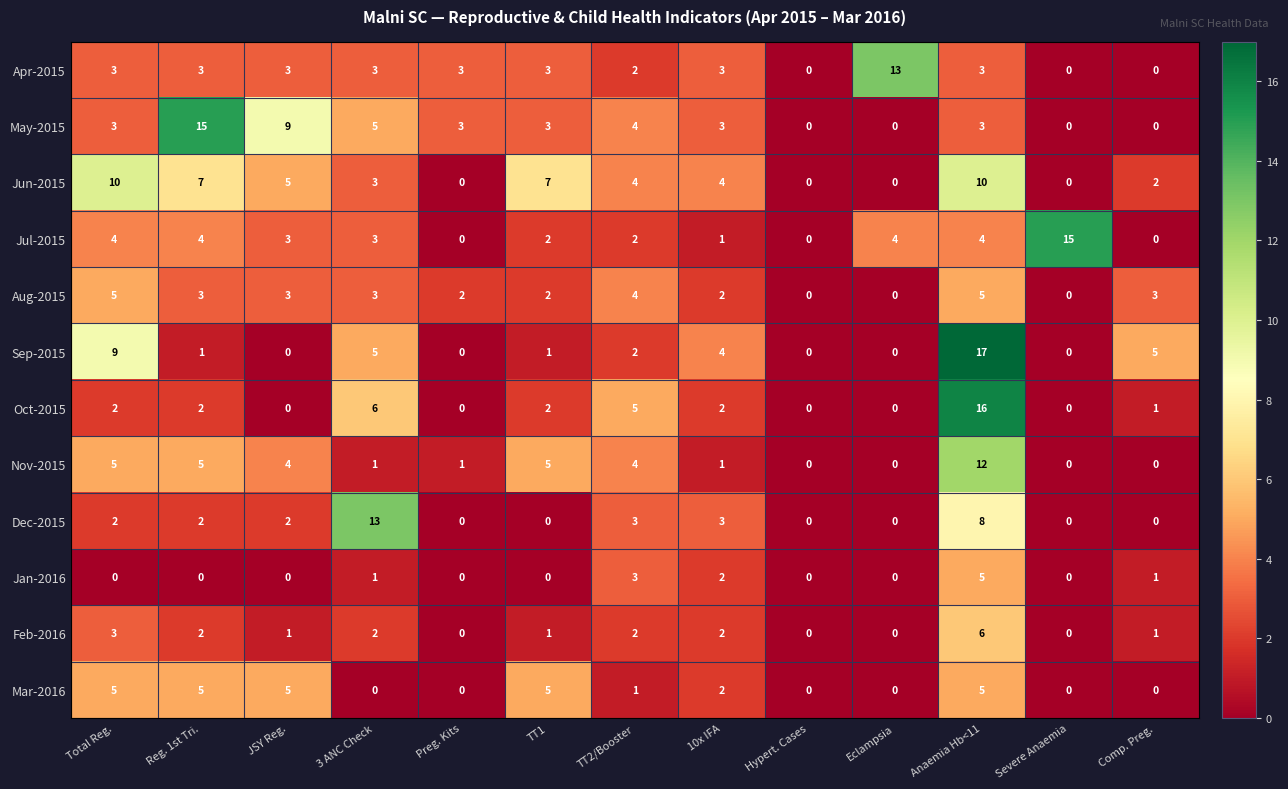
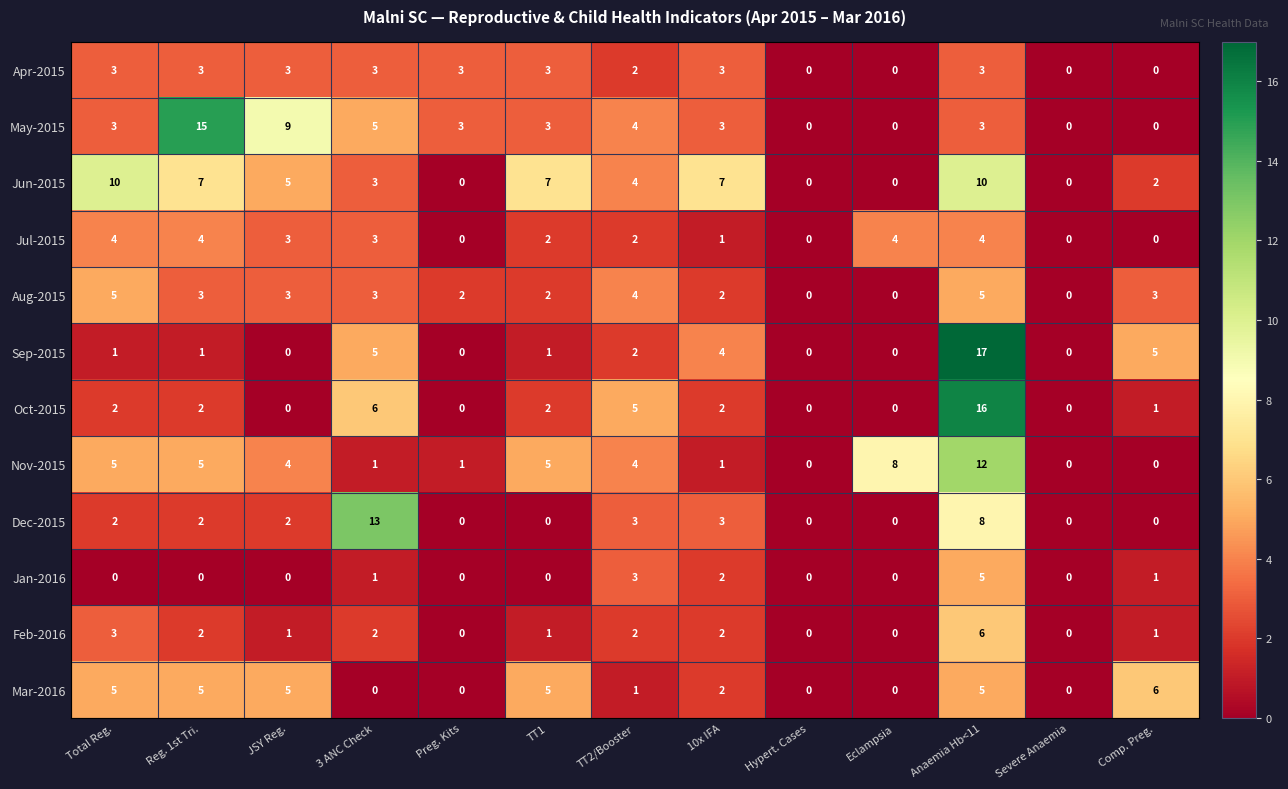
  {
    "Apr-2015": {
      "Total Reg.": 3,
      "Reg. 1st Tri.": 3,
      "JSY Reg.": 3,
      "3 ANC Check": 3,
      "Preg. Kits": 3,
      "TT1": 3,
      "TT2/Booster": 2,
      "10x IFA": 3,
      "Hypert. Cases": 0,
-     "Eclampsia": 13,
+     "Eclampsia": 0,
      "Anaemia Hb<11": 3,
      "Severe Anaemia": 0,
      "Comp. Preg.": 0
    },
    "May-2015": {
      "Total Reg.": 3,
      "Reg. 1st Tri.": 15,
      "JSY Reg.": 9,
      "3 ANC Check": 5,
      "Preg. Kits": 3,
      "TT1": 3,
      "TT2/Booster": 4,
      "10x IFA": 3,
      "Hypert. Cases": 0,
      "Eclampsia": 0,
      "Anaemia Hb<11": 3,
      "Severe Anaemia": 0,
      "Comp. Preg.": 0
    },
    "Jun-2015": {
      "Total Reg.": 10,
      "Reg. 1st Tri.": 7,
      "JSY Reg.": 5,
      "3 ANC Check": 3,
      "Preg. Kits": 0,
      "TT1": 7,
      "TT2/Booster": 4,
-     "10x IFA": 4,
+     "10x IFA": 7,
      "Hypert. Cases": 0,
      "Eclampsia": 0,
      "Anaemia Hb<11": 10,
      "Severe Anaemia": 0,
      "Comp. Preg.": 2
    },
    "Jul-2015": {
      "Total Reg.": 4,
      "Reg. 1st Tri.": 4,
      "JSY Reg.": 3,
      "3 ANC Check": 3,
      "Preg. Kits": 0,
      "TT1": 2,
      "TT2/Booster": 2,
      "10x IFA": 1,
      "Hypert. Cases": 0,
      "Eclampsia": 4,
      "Anaemia Hb<11": 4,
-     "Severe Anaemia": 15,
+     "Severe Anaemia": 0,
      "Comp. Preg.": 0
    },
    "Aug-2015": {
      "Total Reg.": 5,
      "Reg. 1st Tri.": 3,
      "JSY Reg.": 3,
      "3 ANC Check": 3,
      "Preg. Kits": 2,
      "TT1": 2,
      "TT2/Booster": 4,
      "10x IFA": 2,
      "Hypert. Cases": 0,
      "Eclampsia": 0,
      "Anaemia Hb<11": 5,
      "Severe Anaemia": 0,
      "Comp. Preg.": 3
    },
    "Sep-2015": {
-     "Total Reg.": 9,
+     "Total Reg.": 1,
      "Reg. 1st Tri.": 1,
      "JSY Reg.": 0,
      "3 ANC Check": 5,
      "Preg. Kits": 0,
      "TT1": 1,
      "TT2/Booster": 2,
      "10x IFA": 4,
      "Hypert. Cases": 0,
      "Eclampsia": 0,
      "Anaemia Hb<11": 17,
      "Severe Anaemia": 0,
      "Comp. Preg.": 5
    },
    "Oct-2015": {
      "Total Reg.": 2,
      "Reg. 1st Tri.": 2,
      "JSY Reg.": 0,
      "3 ANC Check": 6,
      "Preg. Kits": 0,
      "TT1": 2,
      "TT2/Booster": 5,
      "10x IFA": 2,
      "Hypert. Cases": 0,
      "Eclampsia": 0,
      "Anaemia Hb<11": 16,
      "Severe Anaemia": 0,
      "Comp. Preg.": 1
    },
    "Nov-2015": {
      "Total Reg.": 5,
      "Reg. 1st Tri.": 5,
      "JSY Reg.": 4,
      "3 ANC Check": 1,
      "Preg. Kits": 1,
      "TT1": 5,
      "TT2/Booster": 4,
      "10x IFA": 1,
      "Hypert. Cases": 0,
-     "Eclampsia": 0,
+     "Eclampsia": 8,
      "Anaemia Hb<11": 12,
      "Severe Anaemia": 0,
      "Comp. Preg.": 0
    },
    "Dec-2015": {
      "Total Reg.": 2,
      "Reg. 1st Tri.": 2,
      "JSY Reg.": 2,
      "3 ANC Check": 13,
      "Preg. Kits": 0,
      "TT1": 0,
      "TT2/Booster": 3,
      "10x IFA": 3,
      "Hypert. Cases": 0,
      "Eclampsia": 0,
      "Anaemia Hb<11": 8,
      "Severe Anaemia": 0,
      "Comp. Preg.": 0
    },
    "Jan-2016": {
      "Total Reg.": 0,
      "Reg. 1st Tri.": 0,
      "JSY Reg.": 0,
      "3 ANC Check": 1,
      "Preg. Kits": 0,
      "TT1": 0,
      "TT2/Booster": 3,
      "10x IFA": 2,
      "Hypert. Cases": 0,
      "Eclampsia": 0,
      "Anaemia Hb<11": 5,
      "Severe Anaemia": 0,
      "Comp. Preg.": 1
    },
    "Feb-2016": {
      "Total Reg.": 3,
      "Reg. 1st Tri.": 2,
      "JSY Reg.": 1,
      "3 ANC Check": 2,
      "Preg. Kits": 0,
      "TT1": 1,
      "TT2/Booster": 2,
      "10x IFA": 2,
      "Hypert. Cases": 0,
      "Eclampsia": 0,
      "Anaemia Hb<11": 6,
      "Severe Anaemia": 0,
      "Comp. Preg.": 1
    },
    "Mar-2016": {
      "Total Reg.": 5,
      "Reg. 1st Tri.": 5,
      "JSY Reg.": 5,
      "3 ANC Check": 0,
      "Preg. Kits": 0,
      "TT1": 5,
      "TT2/Booster": 1,
      "10x IFA": 2,
      "Hypert. Cases": 0,
      "Eclampsia": 0,
      "Anaemia Hb<11": 5,
      "Severe Anaemia": 0,
-     "Comp. Preg.": 0
+     "Comp. Preg.": 6
    }
  }
